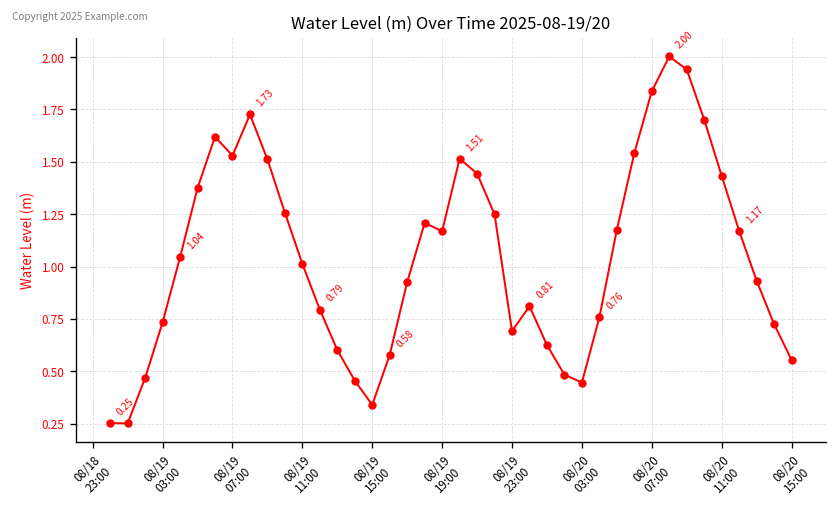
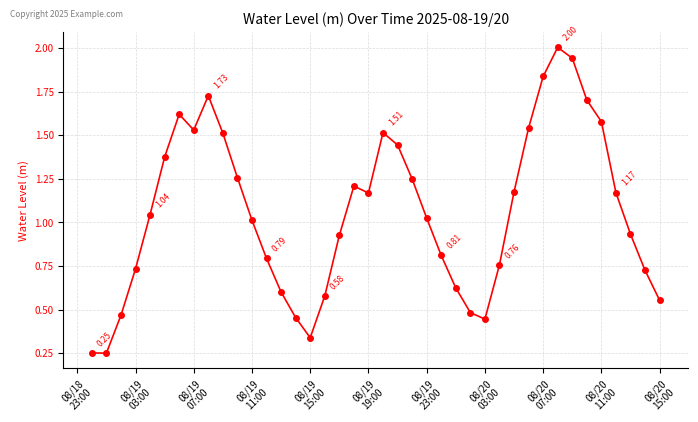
  {
    "08/19 03:00": 0.73,
    "08/19 07:00": 1.53,
    "08/19 11:00": 1.01,
    "08/19 15:00": 0.34,
    "08/19 19:00": 1.17,
-   "08/19 23:00": 0.69,
+   "08/19 23:00": 1.02,
    "08/20 03:00": 0.45,
    "08/20 07:00": 1.84,
-   "08/20 11:00": 1.43,
+   "08/20 11:00": 1.58,
    "08/20 15:00": 0.55
  }
